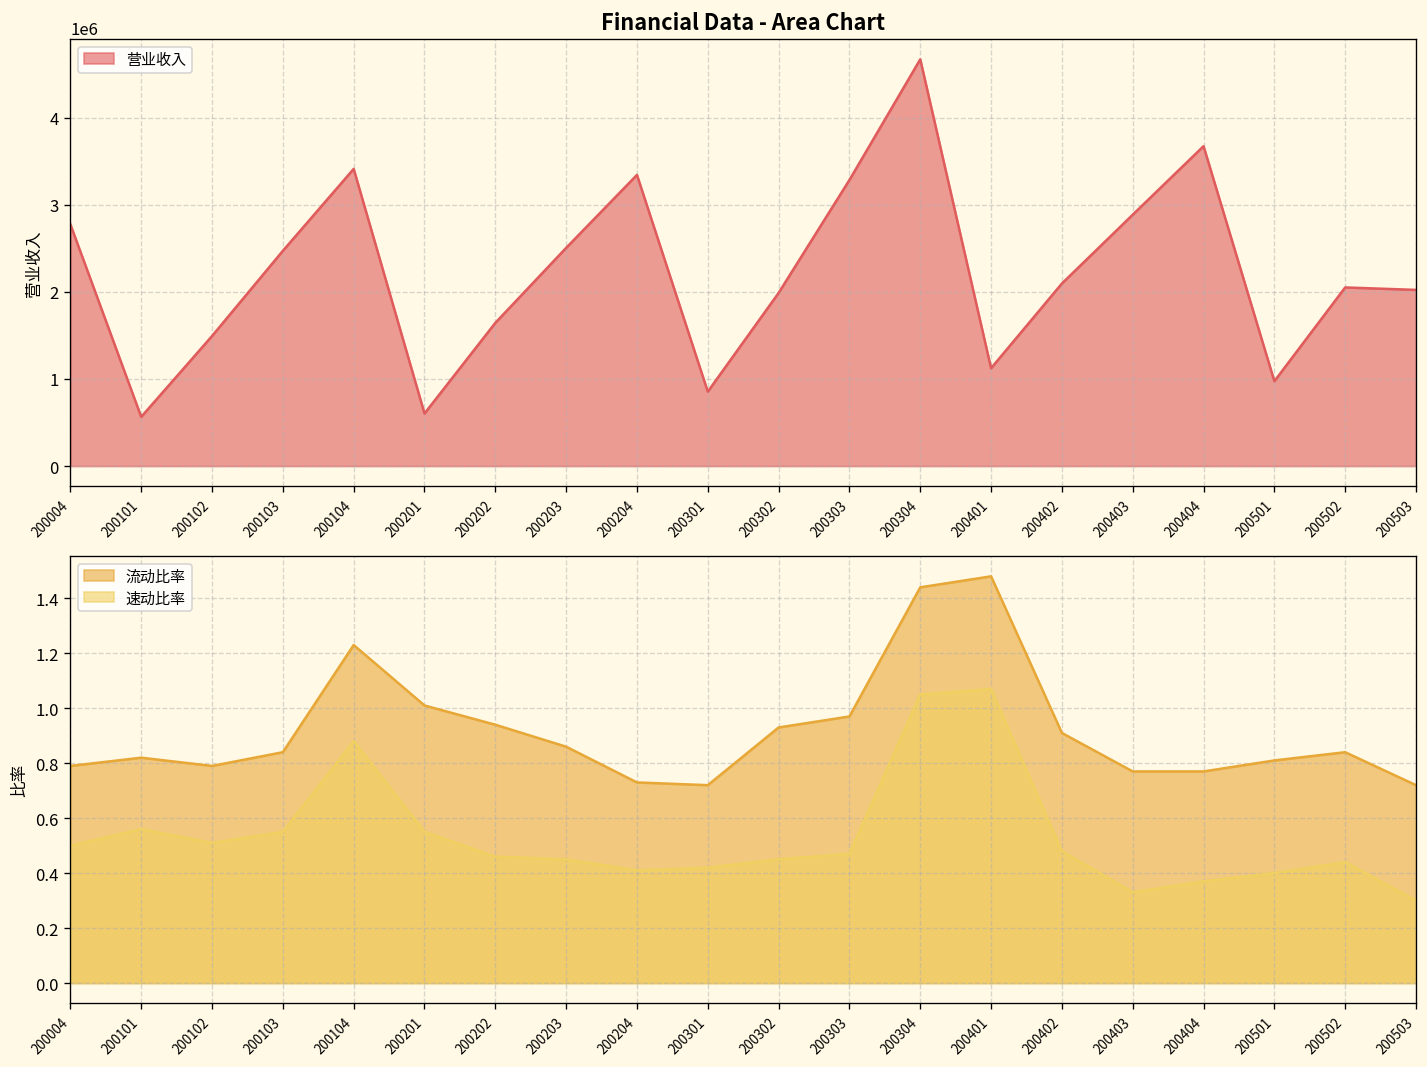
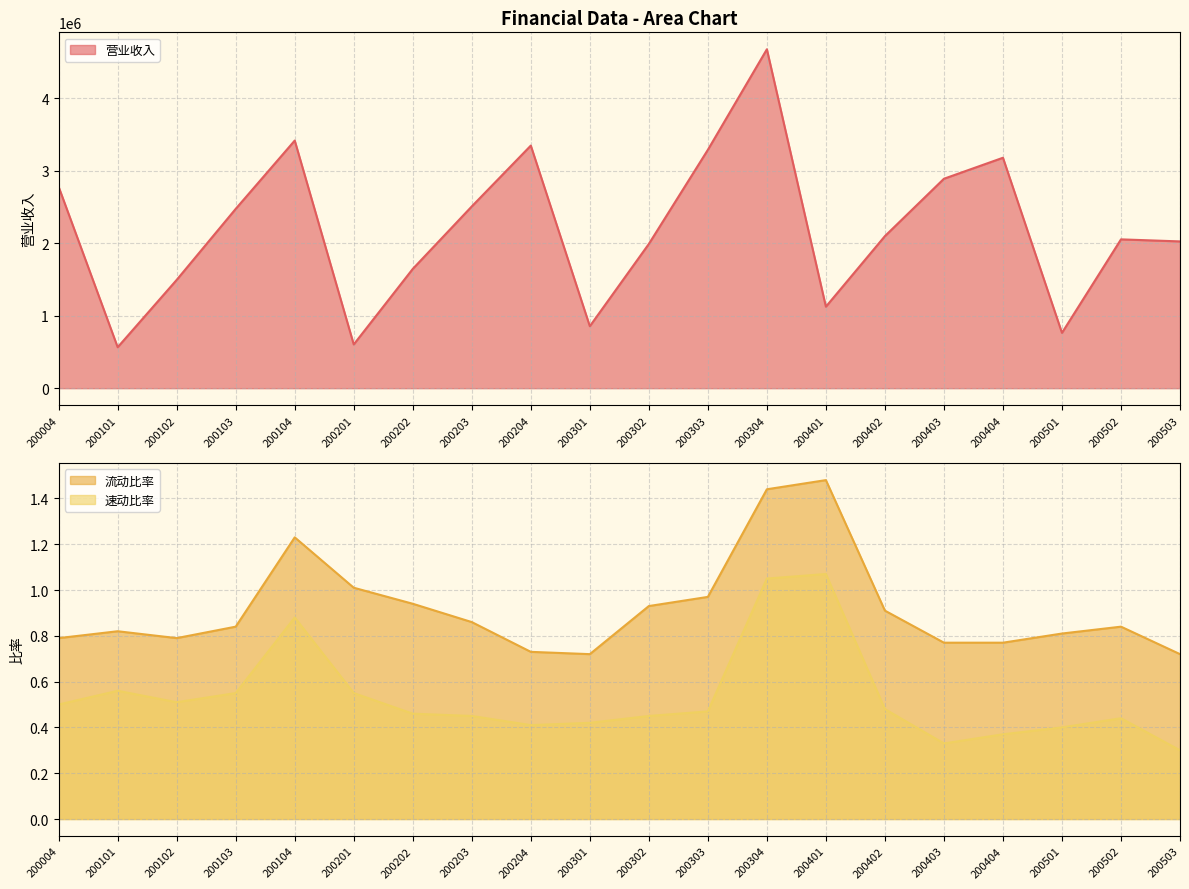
  {
    "Financial Data - Area Chart": {
      "200004": 2800000,
      "200101": 600000,
      "200102": 1500000,
      "200103": 2500000,
      "200104": 3400000,
      "200201": 600000,
      "200202": 1600000,
      "200203": 2500000,
      "200204": 3300000,
      "200301": 900000,
      "200302": 2000000,
      "200303": 3300000,
      "200304": 4700000,
      "200401": 1100000,
      "200402": 2100000,
      "200403": 2900000,
-     "200404": 3700000,
-     "200501": 1000000,
+     "200404": 3200000,
+     "200501": 800000,
      "200502": 2100000,
      "200503": 2000000
    }
  }
